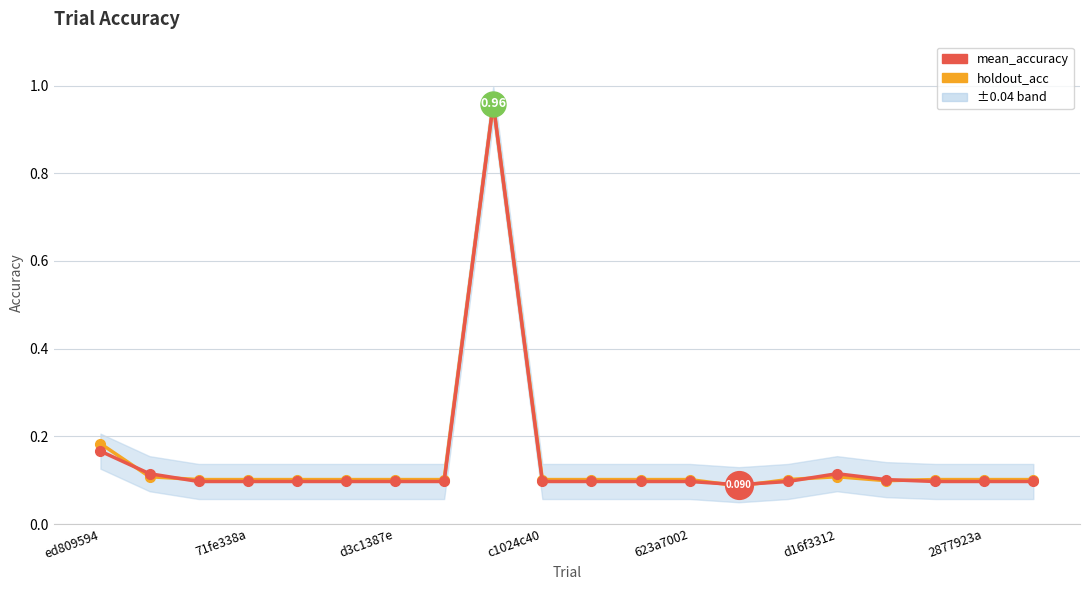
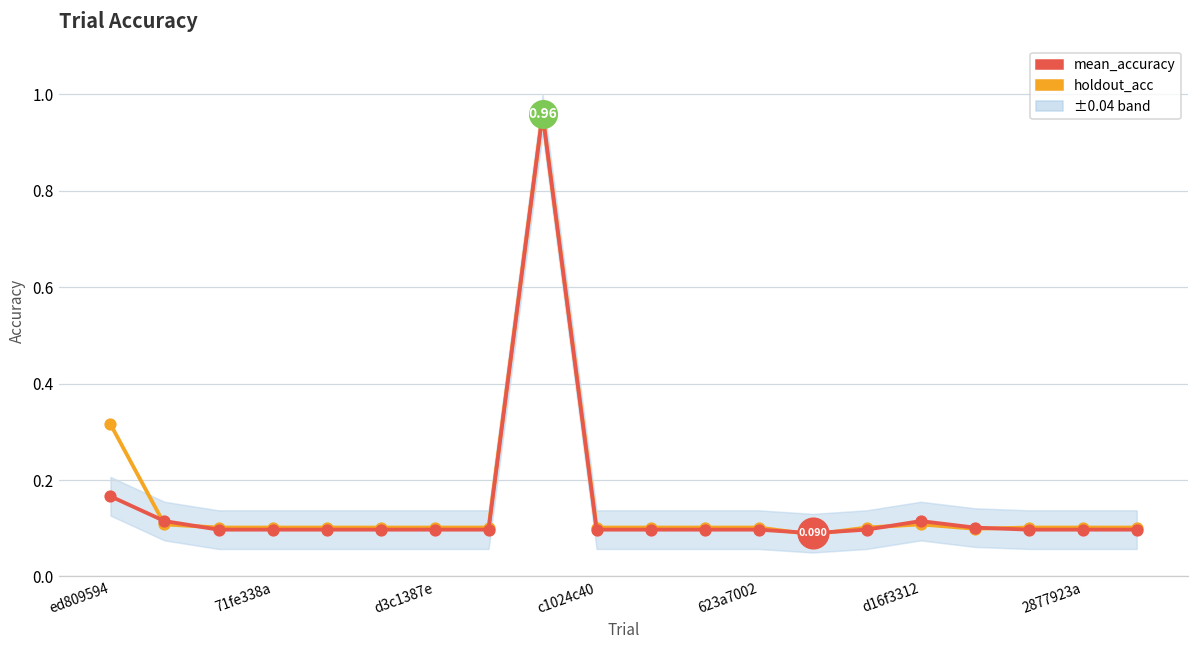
  {
    "holdout_acc": {
-     "ed809594": 0.18,
+     "ed809594": 0.32,
      "d16f3312": 0.11
    }
  }
